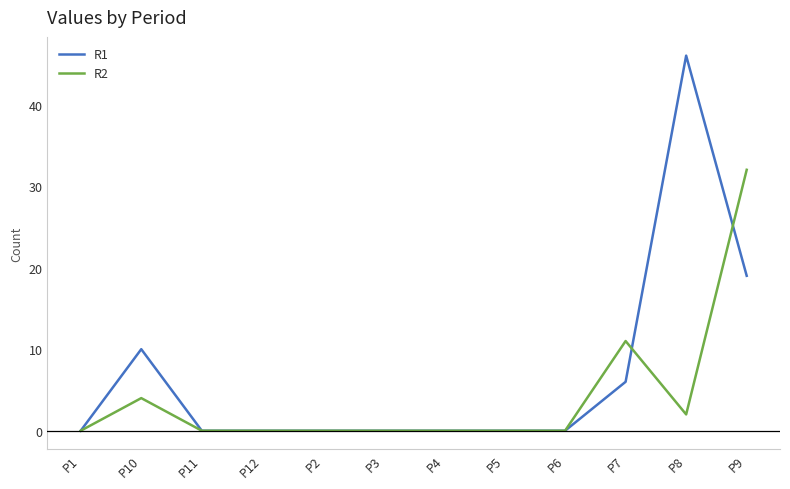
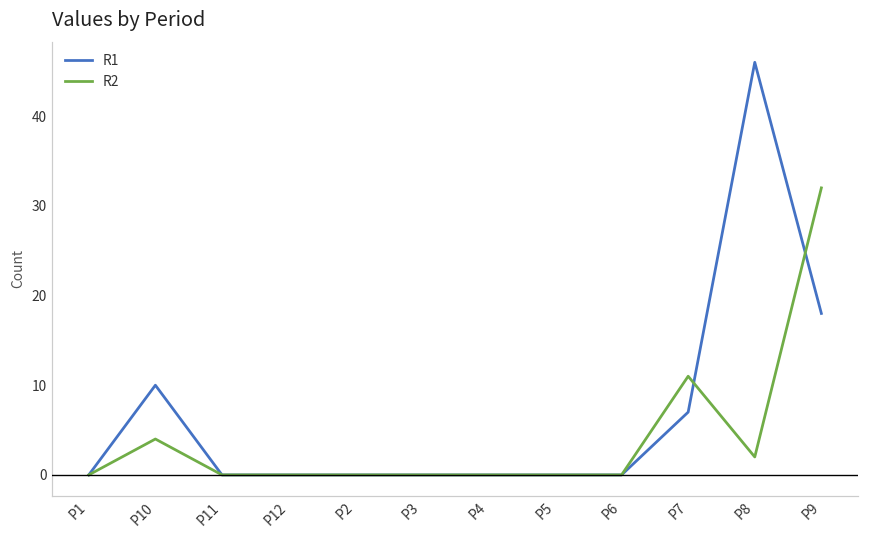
  {
    "R1": {
      "P10": 10,
-     "P7": 6,
+     "P7": 7,
      "P8": 46,
-     "P9": 19
+     "P9": 18
    },
    "R2": {
      "P10": 4,
      "P7": 11,
      "P8": 2,
      "P9": 32
    }
  }
